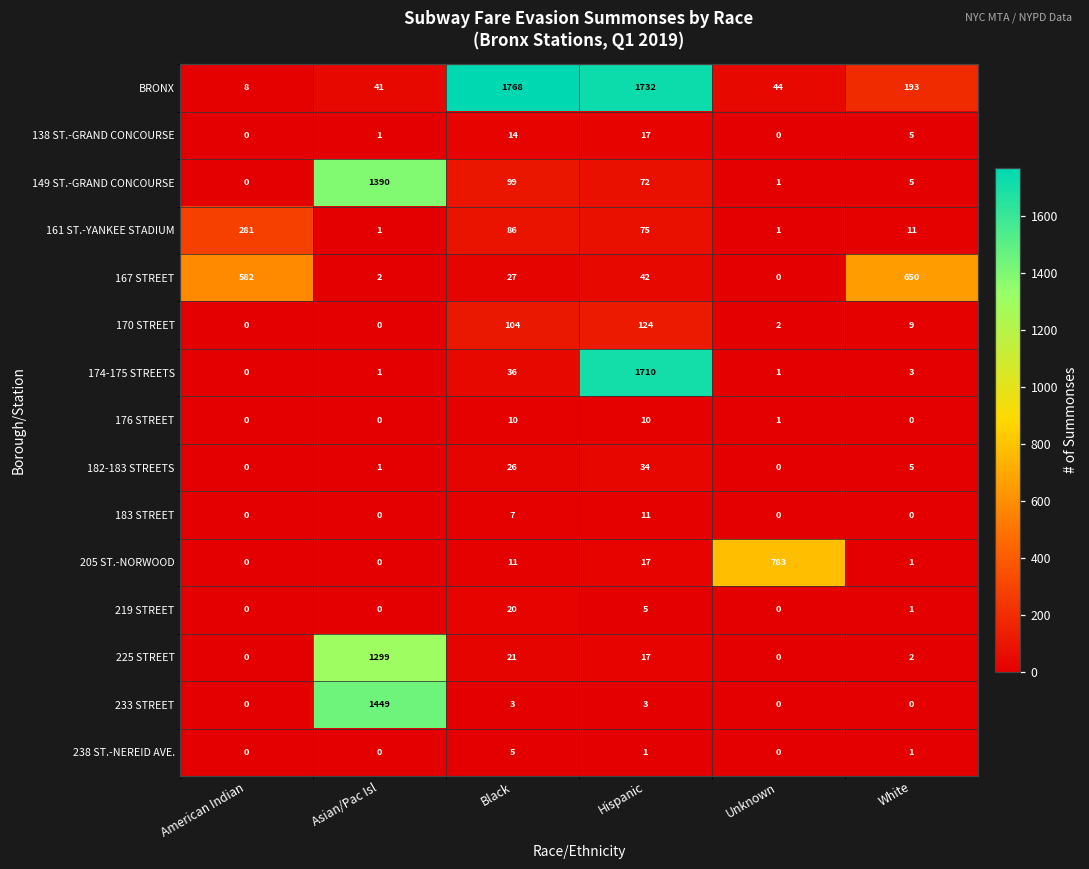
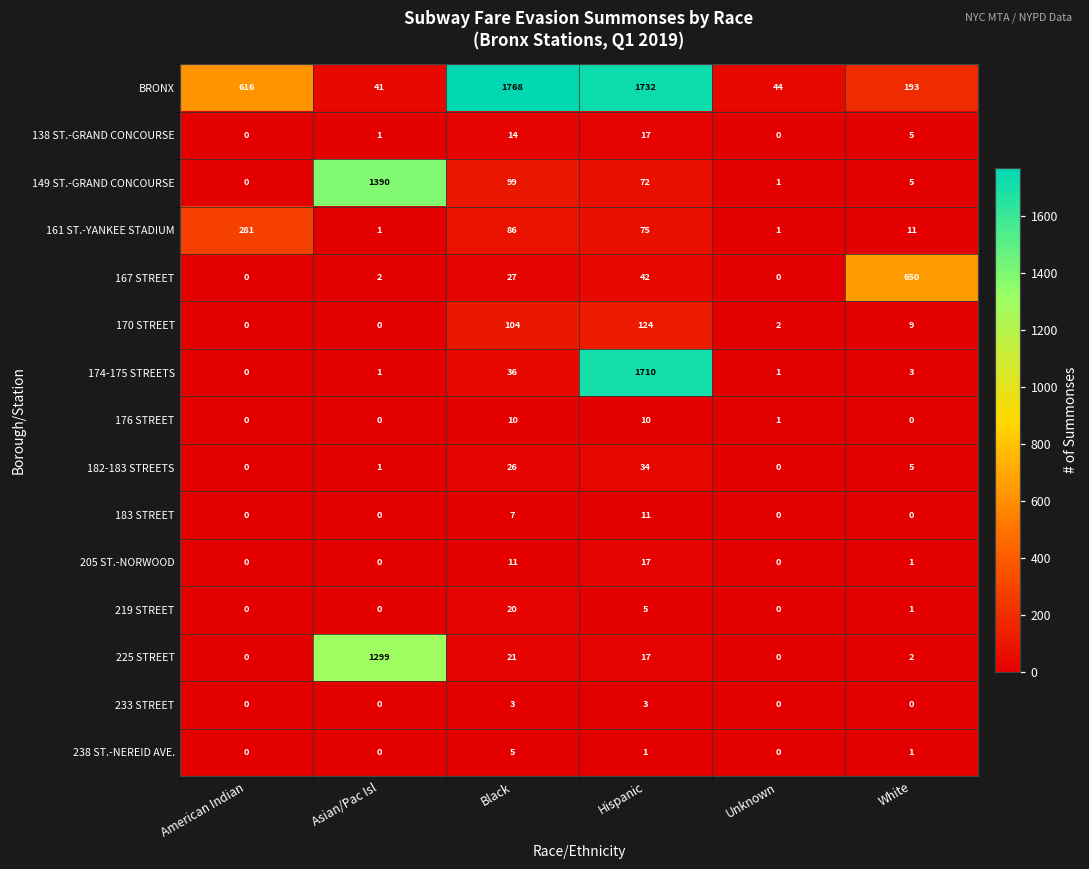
  {
    "BRONX": {
-     "American Indian": 8,
+     "American Indian": 616,
      "Asian/Pac Isl": 41,
      "Black": 1768,
      "Hispanic": 1732,
      "Unknown": 44,
      "White": 193
    },
    "138 ST.-GRAND CONCOURSE": {
      "American Indian": 0,
      "Asian/Pac Isl": 1,
      "Black": 14,
      "Hispanic": 17,
      "Unknown": 0,
      "White": 5
    },
    "149 ST.-GRAND CONCOURSE": {
      "American Indian": 0,
      "Asian/Pac Isl": 1390,
      "Black": 99,
      "Hispanic": 72,
      "Unknown": 1,
      "White": 5
    },
    "161 ST.-YANKEE STADIUM": {
      "American Indian": 281,
      "Asian/Pac Isl": 1,
      "Black": 86,
      "Hispanic": 75,
      "Unknown": 1,
      "White": 11
    },
    "167 STREET": {
-     "American Indian": 582,
+     "American Indian": 0,
      "Asian/Pac Isl": 2,
      "Black": 27,
      "Hispanic": 42,
      "Unknown": 0,
      "White": 650
    },
    "170 STREET": {
      "American Indian": 0,
      "Asian/Pac Isl": 0,
      "Black": 104,
      "Hispanic": 124,
      "Unknown": 2,
      "White": 9
    },
    "174-175 STREETS": {
      "American Indian": 0,
      "Asian/Pac Isl": 1,
      "Black": 36,
      "Hispanic": 1710,
      "Unknown": 1,
      "White": 3
    },
    "176 STREET": {
      "American Indian": 0,
      "Asian/Pac Isl": 0,
      "Black": 10,
      "Hispanic": 10,
      "Unknown": 1,
      "White": 0
    },
    "182-183 STREETS": {
      "American Indian": 0,
      "Asian/Pac Isl": 1,
      "Black": 26,
      "Hispanic": 34,
      "Unknown": 0,
      "White": 5
    },
    "183 STREET": {
      "American Indian": 0,
      "Asian/Pac Isl": 0,
      "Black": 7,
      "Hispanic": 11,
      "Unknown": 0,
      "White": 0
    },
    "205 ST.-NORWOOD": {
      "American Indian": 0,
      "Asian/Pac Isl": 0,
      "Black": 11,
      "Hispanic": 17,
-     "Unknown": 783,
+     "Unknown": 0,
      "White": 1
    },
    "219 STREET": {
      "American Indian": 0,
      "Asian/Pac Isl": 0,
      "Black": 20,
      "Hispanic": 5,
      "Unknown": 0,
      "White": 1
    },
    "225 STREET": {
      "American Indian": 0,
      "Asian/Pac Isl": 1299,
      "Black": 21,
      "Hispanic": 17,
      "Unknown": 0,
      "White": 2
    },
    "233 STREET": {
      "American Indian": 0,
-     "Asian/Pac Isl": 1449,
+     "Asian/Pac Isl": 0,
      "Black": 3,
      "Hispanic": 3,
      "Unknown": 0,
      "White": 0
    },
    "238 ST.-NEREID AVE.": {
      "American Indian": 0,
      "Asian/Pac Isl": 0,
      "Black": 5,
      "Hispanic": 1,
      "Unknown": 0,
      "White": 1
    }
  }
